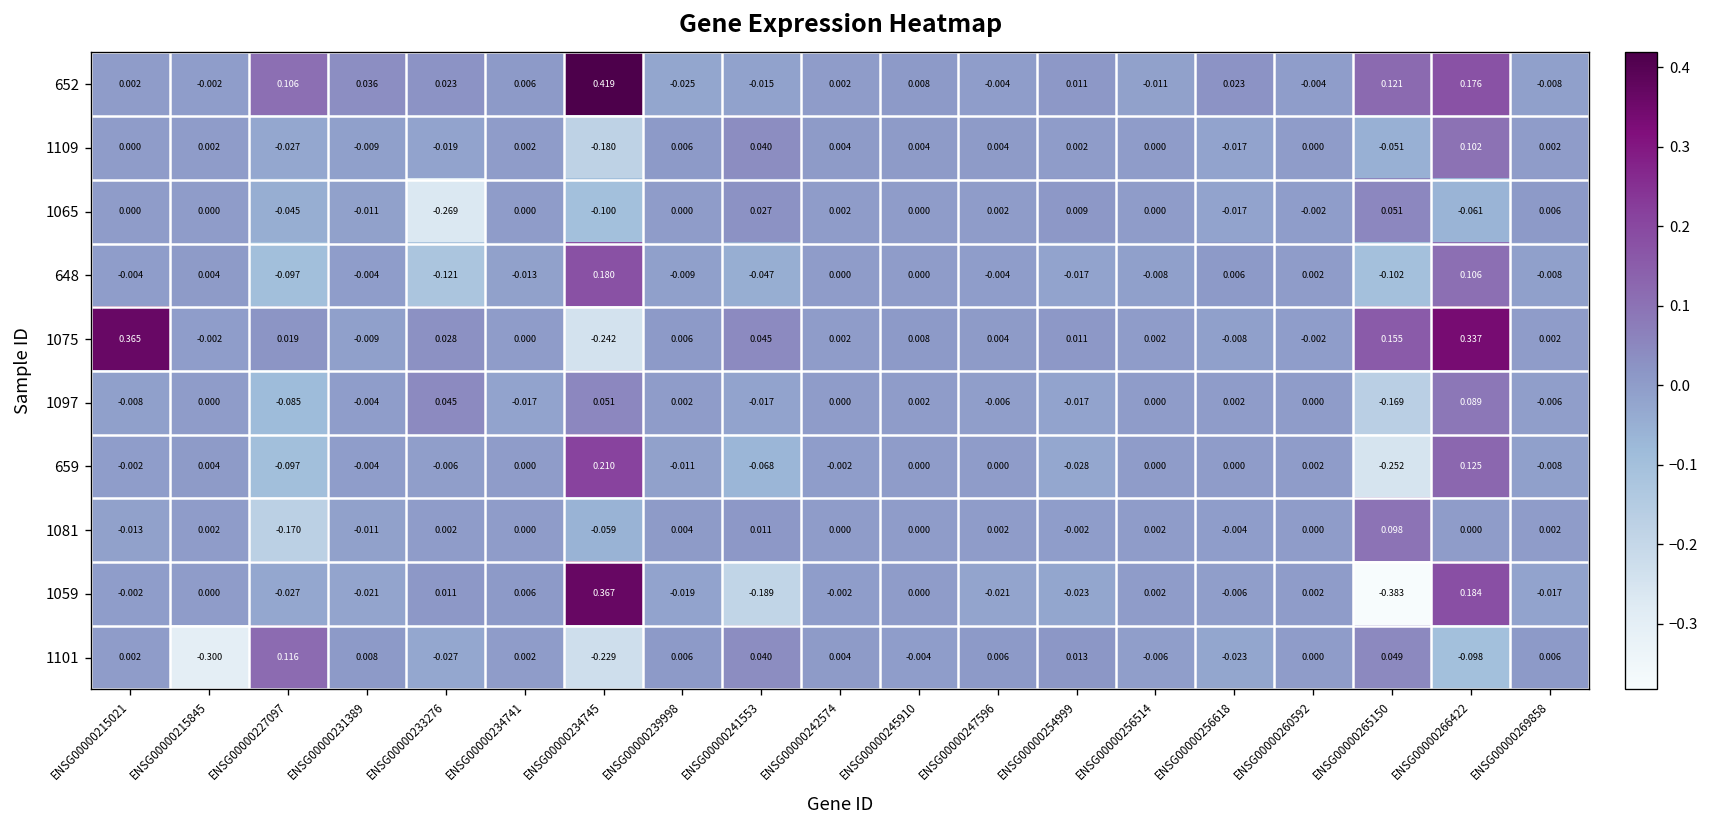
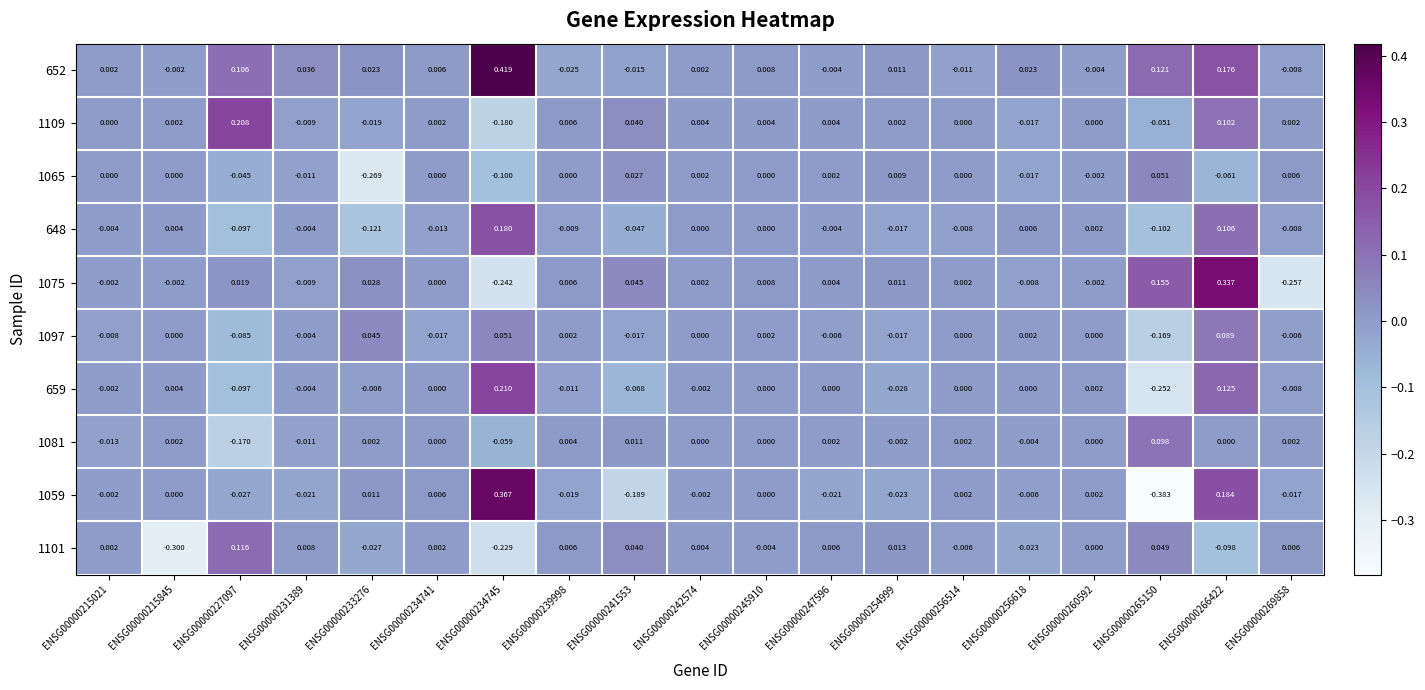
  {
    "652": {
      "ENSG00000215021": 0.002,
      "ENSG00000215845": -0.002,
      "ENSG00000227097": 0.106,
      "ENSG00000231389": 0.036,
      "ENSG00000233276": 0.023,
      "ENSG00000234741": 0.006,
      "ENSG00000234745": 0.419,
      "ENSG00000239998": -0.025,
      "ENSG00000241553": -0.015,
      "ENSG00000242574": 0.002,
      "ENSG00000245910": 0.008,
      "ENSG00000247596": -0.004,
      "ENSG00000254999": 0.011,
      "ENSG00000256514": -0.011,
      "ENSG00000256618": 0.023,
      "ENSG00000260592": -0.004,
      "ENSG00000265150": 0.121,
      "ENSG00000266422": 0.176,
      "ENSG00000269858": -0.008
    },
    "1109": {
      "ENSG00000215021": 0.000,
      "ENSG00000215845": 0.002,
-     "ENSG00000227097": -0.027,
+     "ENSG00000227097": 0.208,
      "ENSG00000231389": -0.009,
      "ENSG00000233276": -0.019,
      "ENSG00000234741": 0.002,
      "ENSG00000234745": -0.180,
      "ENSG00000239998": 0.006,
      "ENSG00000241553": 0.040,
      "ENSG00000242574": 0.004,
      "ENSG00000245910": 0.004,
      "ENSG00000247596": 0.004,
      "ENSG00000254999": 0.002,
      "ENSG00000256514": 0.000,
      "ENSG00000256618": -0.017,
      "ENSG00000260592": 0.000,
      "ENSG00000265150": -0.051,
      "ENSG00000266422": 0.102,
      "ENSG00000269858": 0.002
    },
    "1065": {
      "ENSG00000215021": 0.000,
      "ENSG00000215845": 0.000,
      "ENSG00000227097": -0.045,
      "ENSG00000231389": -0.011,
      "ENSG00000233276": -0.269,
      "ENSG00000234741": 0.000,
      "ENSG00000234745": -0.100,
      "ENSG00000239998": 0.000,
      "ENSG00000241553": 0.027,
      "ENSG00000242574": 0.002,
      "ENSG00000245910": 0.000,
      "ENSG00000247596": 0.002,
      "ENSG00000254999": 0.009,
      "ENSG00000256514": 0.000,
      "ENSG00000256618": -0.017,
      "ENSG00000260592": -0.002,
      "ENSG00000265150": 0.051,
      "ENSG00000266422": -0.061,
      "ENSG00000269858": 0.006
    },
    "648": {
      "ENSG00000215021": -0.004,
      "ENSG00000215845": 0.004,
      "ENSG00000227097": -0.097,
      "ENSG00000231389": -0.004,
      "ENSG00000233276": -0.121,
      "ENSG00000234741": -0.013,
      "ENSG00000234745": 0.180,
      "ENSG00000239998": -0.009,
      "ENSG00000241553": -0.047,
      "ENSG00000242574": 0.000,
      "ENSG00000245910": 0.000,
      "ENSG00000247596": -0.004,
      "ENSG00000254999": -0.017,
      "ENSG00000256514": -0.008,
      "ENSG00000256618": 0.006,
      "ENSG00000260592": 0.002,
      "ENSG00000265150": -0.102,
      "ENSG00000266422": 0.106,
      "ENSG00000269858": -0.008
    },
    "1075": {
-     "ENSG00000215021": 0.365,
+     "ENSG00000215021": -0.002,
      "ENSG00000215845": -0.002,
      "ENSG00000227097": 0.019,
      "ENSG00000231389": -0.009,
      "ENSG00000233276": 0.028,
      "ENSG00000234741": 0.000,
      "ENSG00000234745": -0.242,
      "ENSG00000239998": 0.006,
      "ENSG00000241553": 0.045,
      "ENSG00000242574": 0.002,
      "ENSG00000245910": 0.008,
      "ENSG00000247596": 0.004,
      "ENSG00000254999": 0.011,
      "ENSG00000256514": 0.002,
      "ENSG00000256618": -0.008,
      "ENSG00000260592": -0.002,
      "ENSG00000265150": 0.155,
      "ENSG00000266422": 0.337,
-     "ENSG00000269858": 0.002
+     "ENSG00000269858": -0.257
    },
    "1097": {
      "ENSG00000215021": -0.008,
      "ENSG00000215845": 0.000,
      "ENSG00000227097": -0.085,
      "ENSG00000231389": -0.004,
      "ENSG00000233276": 0.045,
      "ENSG00000234741": -0.017,
      "ENSG00000234745": 0.051,
      "ENSG00000239998": 0.002,
      "ENSG00000241553": -0.017,
      "ENSG00000242574": 0.000,
      "ENSG00000245910": 0.002,
      "ENSG00000247596": -0.006,
      "ENSG00000254999": -0.017,
      "ENSG00000256514": 0.000,
      "ENSG00000256618": 0.002,
      "ENSG00000260592": 0.000,
      "ENSG00000265150": -0.169,
      "ENSG00000266422": 0.089,
      "ENSG00000269858": -0.006
    },
    "659": {
      "ENSG00000215021": -0.002,
      "ENSG00000215845": 0.004,
      "ENSG00000227097": -0.097,
      "ENSG00000231389": -0.004,
      "ENSG00000233276": -0.006,
      "ENSG00000234741": 0.000,
      "ENSG00000234745": 0.210,
      "ENSG00000239998": -0.011,
      "ENSG00000241553": -0.068,
      "ENSG00000242574": -0.002,
      "ENSG00000245910": 0.000,
      "ENSG00000247596": 0.000,
      "ENSG00000254999": -0.028,
      "ENSG00000256514": 0.000,
      "ENSG00000256618": 0.000,
      "ENSG00000260592": 0.002,
      "ENSG00000265150": -0.252,
      "ENSG00000266422": 0.125,
      "ENSG00000269858": -0.008
    },
    "1081": {
      "ENSG00000215021": -0.013,
      "ENSG00000215845": 0.002,
      "ENSG00000227097": -0.170,
      "ENSG00000231389": -0.011,
      "ENSG00000233276": 0.002,
      "ENSG00000234741": 0.000,
      "ENSG00000234745": -0.059,
      "ENSG00000239998": 0.004,
      "ENSG00000241553": 0.011,
      "ENSG00000242574": 0.000,
      "ENSG00000245910": 0.000,
      "ENSG00000247596": 0.002,
      "ENSG00000254999": -0.002,
      "ENSG00000256514": 0.002,
      "ENSG00000256618": -0.004,
      "ENSG00000260592": 0.000,
      "ENSG00000265150": 0.098,
      "ENSG00000266422": 0.000,
      "ENSG00000269858": 0.002
    },
    "1059": {
      "ENSG00000215021": -0.002,
      "ENSG00000215845": 0.000,
      "ENSG00000227097": -0.027,
      "ENSG00000231389": -0.021,
      "ENSG00000233276": 0.011,
      "ENSG00000234741": 0.006,
      "ENSG00000234745": 0.367,
      "ENSG00000239998": -0.019,
      "ENSG00000241553": -0.189,
      "ENSG00000242574": -0.002,
      "ENSG00000245910": 0.000,
      "ENSG00000247596": -0.021,
      "ENSG00000254999": -0.023,
      "ENSG00000256514": 0.002,
      "ENSG00000256618": -0.006,
      "ENSG00000260592": 0.002,
      "ENSG00000265150": -0.383,
      "ENSG00000266422": 0.184,
      "ENSG00000269858": -0.017
    },
    "1101": {
      "ENSG00000215021": 0.002,
      "ENSG00000215845": -0.300,
      "ENSG00000227097": 0.116,
      "ENSG00000231389": 0.008,
      "ENSG00000233276": -0.027,
      "ENSG00000234741": 0.002,
      "ENSG00000234745": -0.229,
      "ENSG00000239998": 0.006,
      "ENSG00000241553": 0.040,
      "ENSG00000242574": 0.004,
      "ENSG00000245910": -0.004,
      "ENSG00000247596": 0.006,
      "ENSG00000254999": 0.013,
      "ENSG00000256514": -0.006,
      "ENSG00000256618": -0.023,
      "ENSG00000260592": 0.000,
      "ENSG00000265150": 0.049,
      "ENSG00000266422": -0.098,
      "ENSG00000269858": 0.006
    }
  }
